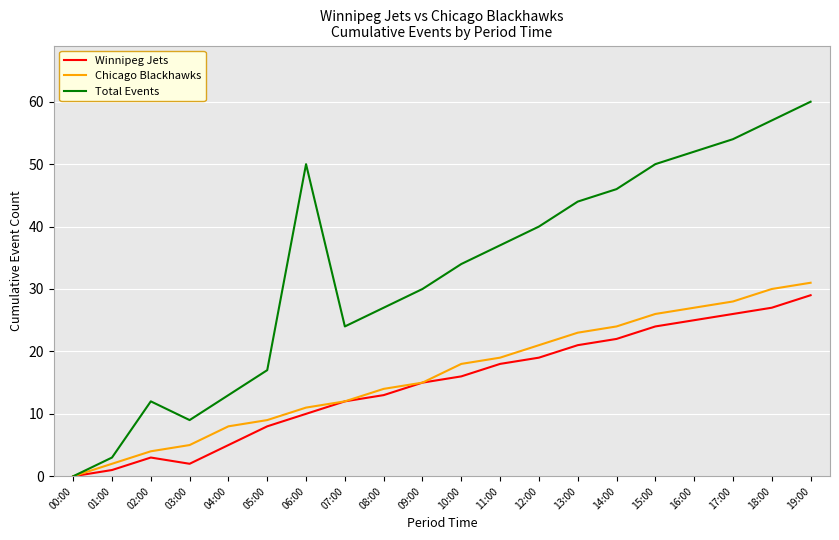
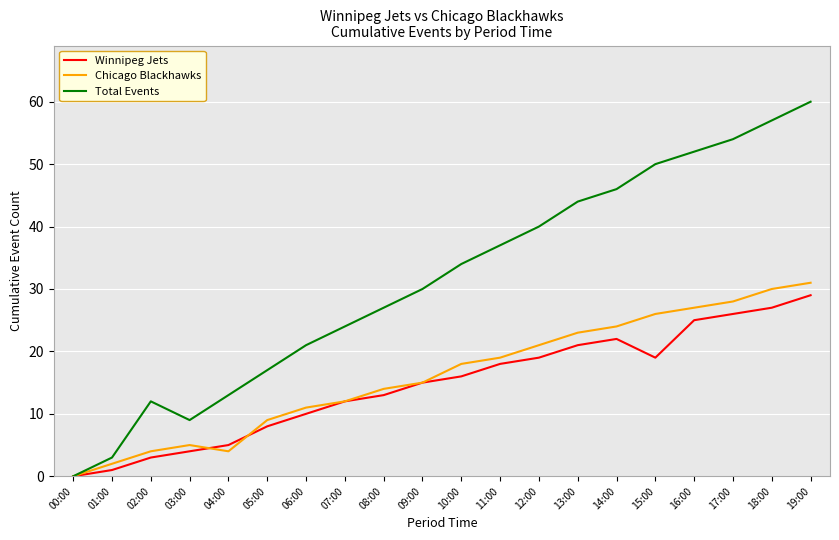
  {
    "Winnipeg Jets": {
      "01:00": 1,
      "02:00": 3,
-     "03:00": 2,
+     "03:00": 4,
      "04:00": 5,
      "05:00": 8,
      "06:00": 10,
      "08:00": 13,
      "10:00": 16,
      "11:00": 18,
      "12:00": 19,
      "13:00": 21,
      "14:00": 22,
-     "15:00": 24,
+     "15:00": 19,
      "16:00": 25,
      "17:00": 26,
      "18:00": 27,
      "19:00": 29
    },
    "Chicago Blackhawks": {
      "01:00": 2,
      "02:00": 4,
      "03:00": 5,
-     "04:00": 8,
+     "04:00": 4,
      "05:00": 9,
      "06:00": 11,
      "08:00": 14,
      "10:00": 18,
      "11:00": 19,
      "12:00": 21,
      "13:00": 23,
      "14:00": 24,
      "15:00": 26,
      "16:00": 27,
      "17:00": 28,
      "18:00": 30,
      "19:00": 31
    },
    "Total Events": {
      "01:00": 3,
      "02:00": 12,
      "03:00": 9,
      "04:00": 13,
      "05:00": 17,
-     "06:00": 50,
+     "06:00": 21,
      "07:00": 24,
      "08:00": 27,
      "09:00": 30,
      "10:00": 34,
      "11:00": 37,
      "12:00": 40,
      "13:00": 44,
      "14:00": 46,
      "15:00": 50,
      "16:00": 52,
      "17:00": 54,
      "18:00": 57,
      "19:00": 60
    }
  }
